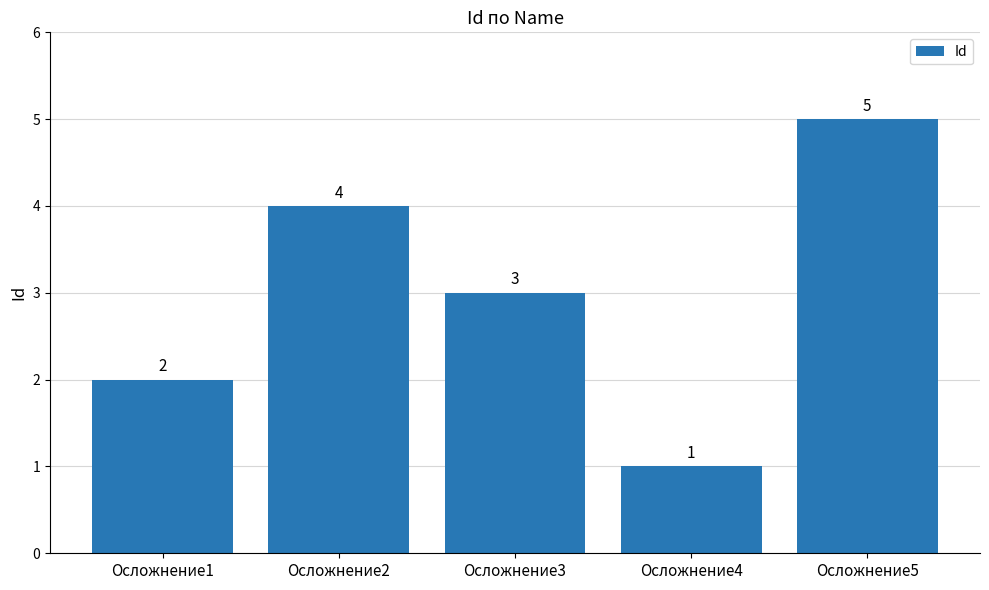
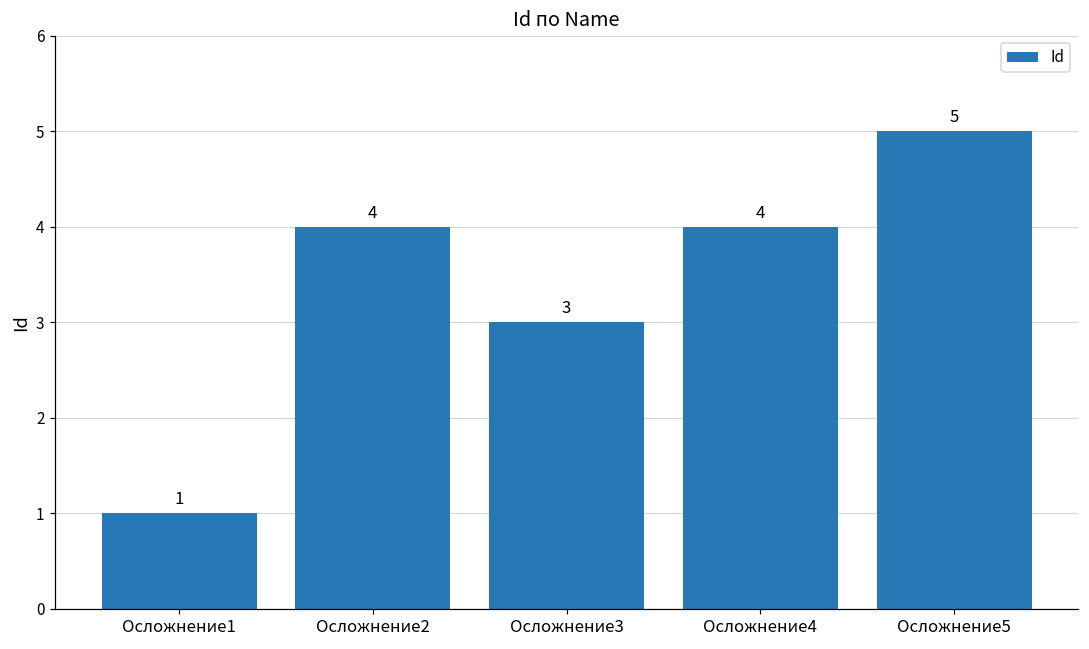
  {
-   "Осложнение1": 2,
+   "Осложнение1": 1,
    "Осложнение2": 4,
    "Осложнение3": 3,
-   "Осложнение4": 1,
+   "Осложнение4": 4,
    "Осложнение5": 5
  }
